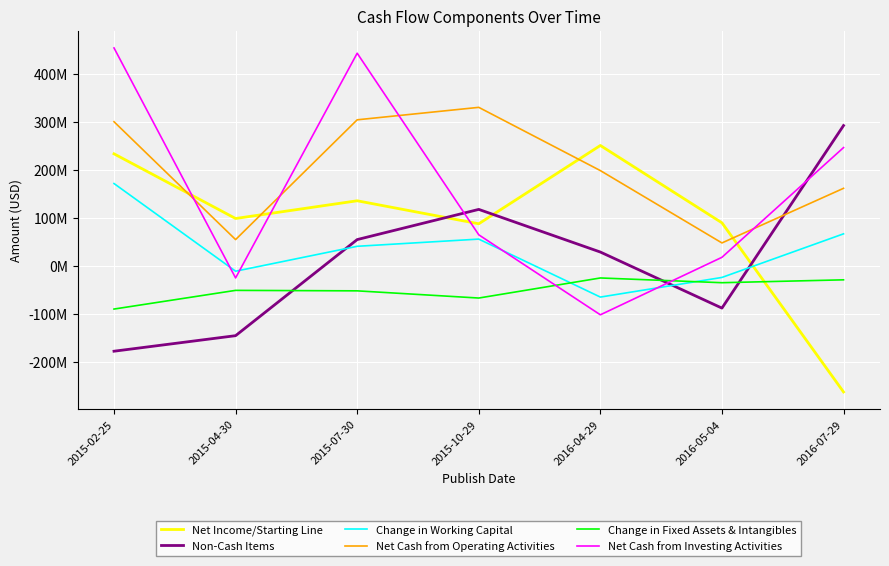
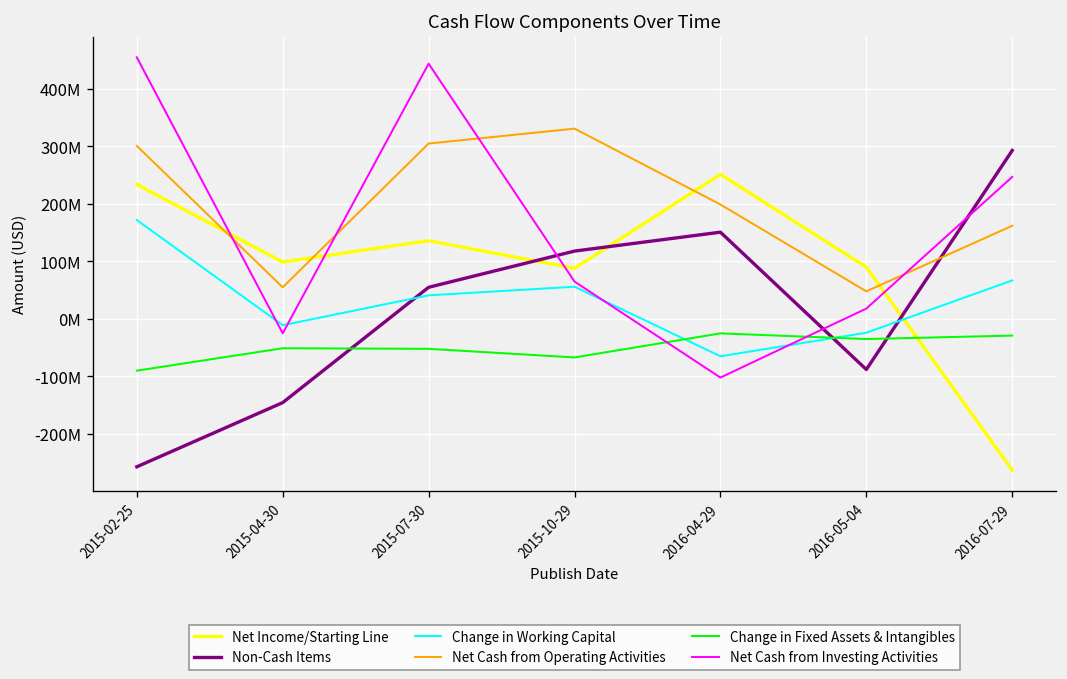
  {
    "Net Income/Starting Line": {
      "2015-02-25": 230000000,
      "2015-04-30": 100000000,
      "2015-07-30": 140000000,
      "2015-10-29": 90000000,
      "2016-04-29": 250000000,
      "2016-05-04": 90000000,
      "2016-07-29": -260000000
    },
    "Non-Cash Items": {
-     "2015-02-25": -180000000,
+     "2015-02-25": -260000000,
      "2015-04-30": -150000000,
      "2015-07-30": 60000000,
      "2015-10-29": 120000000,
-     "2016-04-29": 30000000,
+     "2016-04-29": 150000000,
      "2016-05-04": -90000000,
      "2016-07-29": 290000000
    },
    "Change in Working Capital": {
      "2015-02-25": 170000000,
      "2015-04-30": -10000000,
      "2015-07-30": 40000000,
      "2015-10-29": 60000000,
      "2016-04-29": -70000000,
      "2016-05-04": -20000000,
      "2016-07-29": 70000000
    },
    "Net Cash from Operating Activities": {
      "2015-02-25": 300000000,
      "2015-04-30": 60000000,
      "2015-07-30": 310000000,
      "2015-10-29": 330000000,
      "2016-04-29": 200000000,
      "2016-05-04": 50000000,
      "2016-07-29": 160000000
    },
    "Change in Fixed Assets & Intangibles": {
      "2015-02-25": -90000000,
      "2015-04-30": -50000000,
      "2015-07-30": -50000000,
      "2015-10-29": -70000000,
      "2016-04-29": -30000000,
      "2016-05-04": -40000000,
      "2016-07-29": -30000000
    },
    "Net Cash from Investing Activities": {
      "2015-02-25": 460000000,
      "2015-04-30": -30000000,
      "2015-07-30": 440000000,
      "2015-10-29": 60000000,
      "2016-04-29": -100000000,
      "2016-05-04": 20000000,
      "2016-07-29": 250000000
    }
  }
